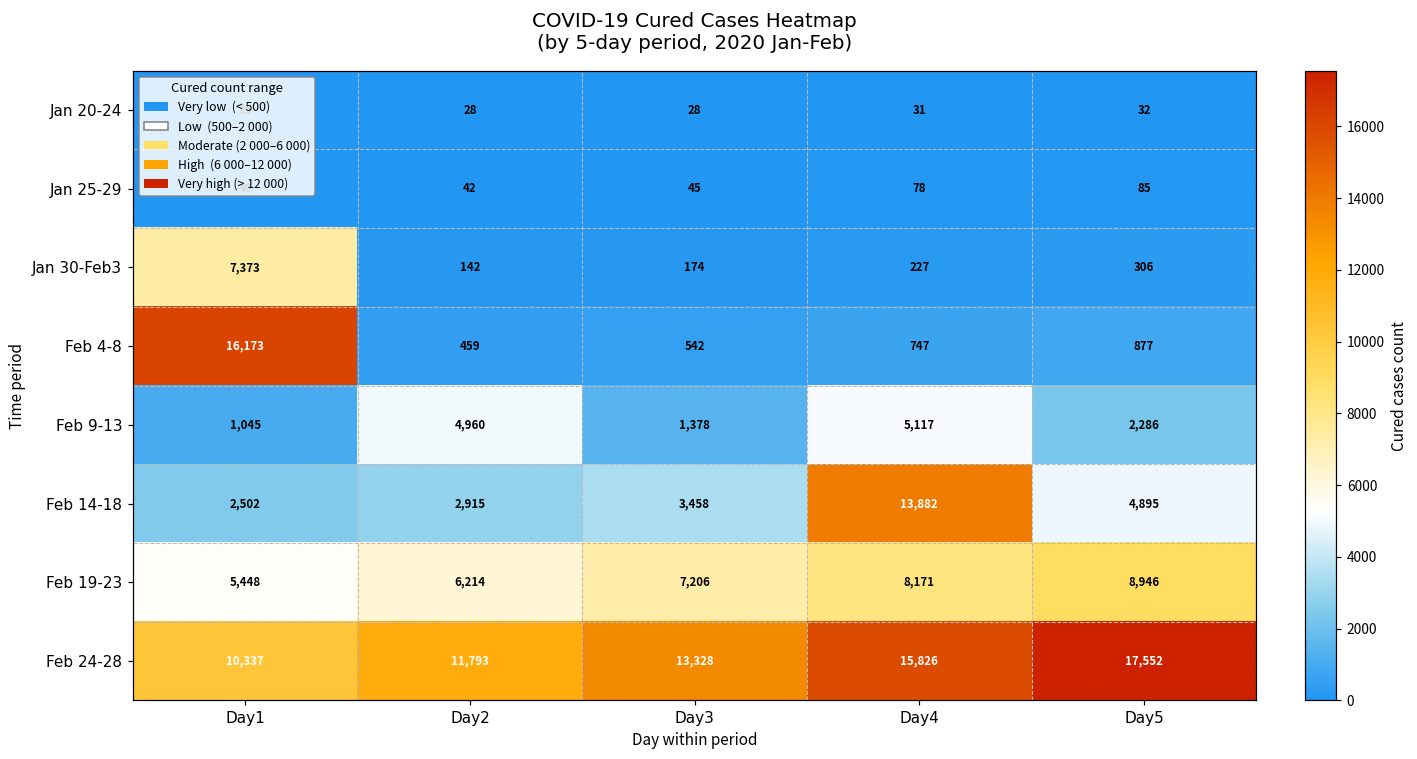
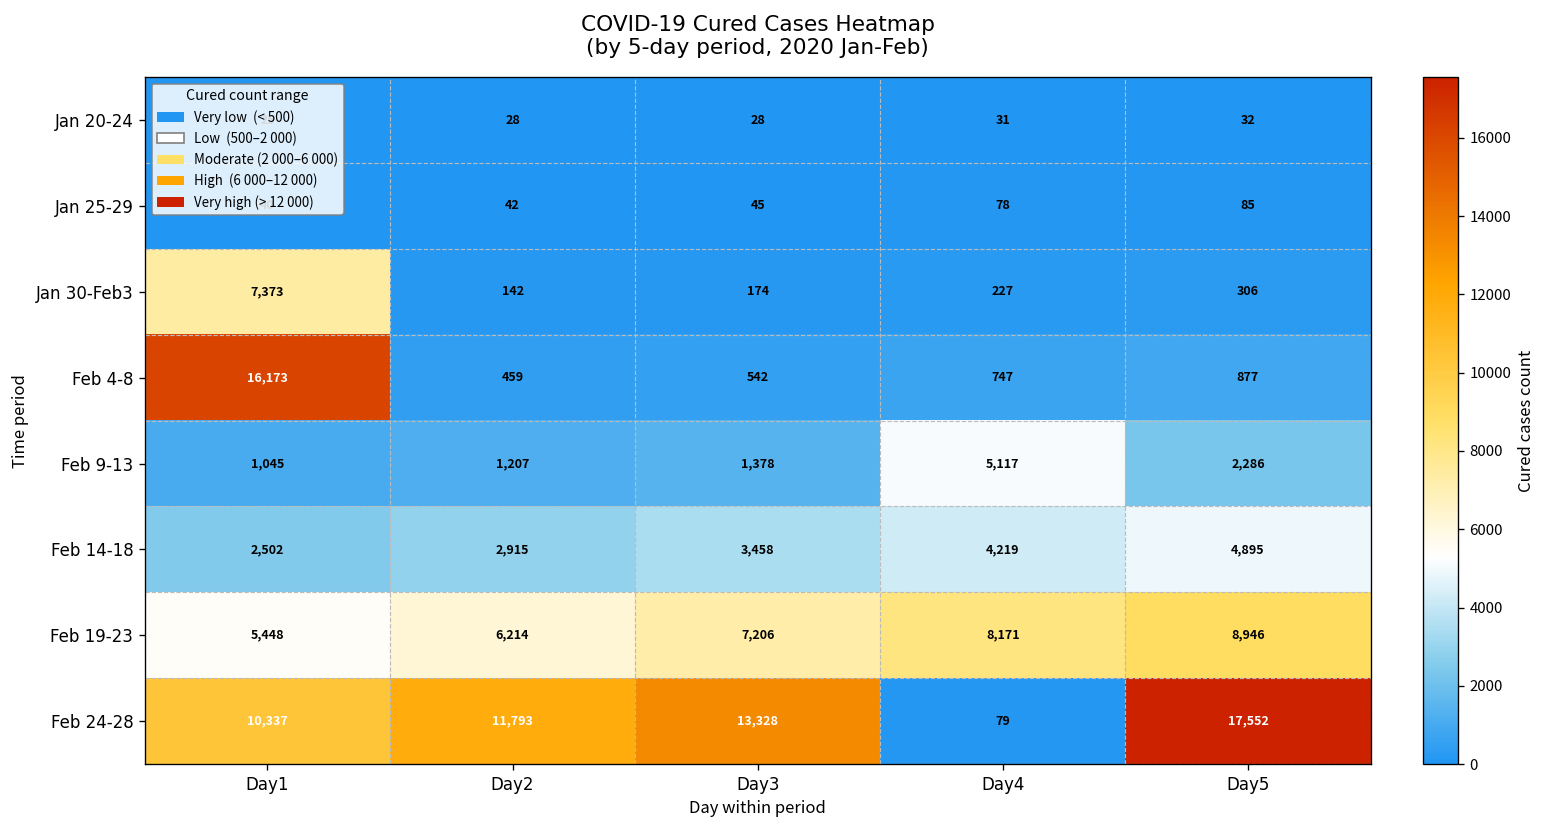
  {
    "Jan 20-24": {
      "Day2": "28",
      "Day3": "28",
      "Day4": "31",
      "Day5": "32"
    },
    "Jan 25-29": {
      "Day2": "42",
      "Day3": "45",
      "Day4": "78",
      "Day5": "85"
    },
    "Jan 30-Feb3": {
      "Day1": "7,373",
      "Day2": "142",
      "Day3": "174",
      "Day4": "227",
      "Day5": "306"
    },
    "Feb 4-8": {
      "Day1": "16,173",
      "Day2": "459",
      "Day3": "542",
      "Day4": "747",
      "Day5": "877"
    },
    "Feb 9-13": {
      "Day1": "1,045",
-     "Day2": "4,960",
+     "Day2": "1,207",
      "Day3": "1,378",
      "Day4": "5,117",
      "Day5": "2,286"
    },
    "Feb 14-18": {
      "Day1": "2,502",
      "Day2": "2,915",
      "Day3": "3,458",
-     "Day4": "13,882",
+     "Day4": "4,219",
      "Day5": "4,895"
    },
    "Feb 19-23": {
      "Day1": "5,448",
      "Day2": "6,214",
      "Day3": "7,206",
      "Day4": "8,171",
      "Day5": "8,946"
    },
    "Feb 24-28": {
      "Day1": "10,337",
      "Day2": "11,793",
      "Day3": "13,328",
-     "Day4": "15,826",
+     "Day4": "79",
      "Day5": "17,552"
    }
  }
